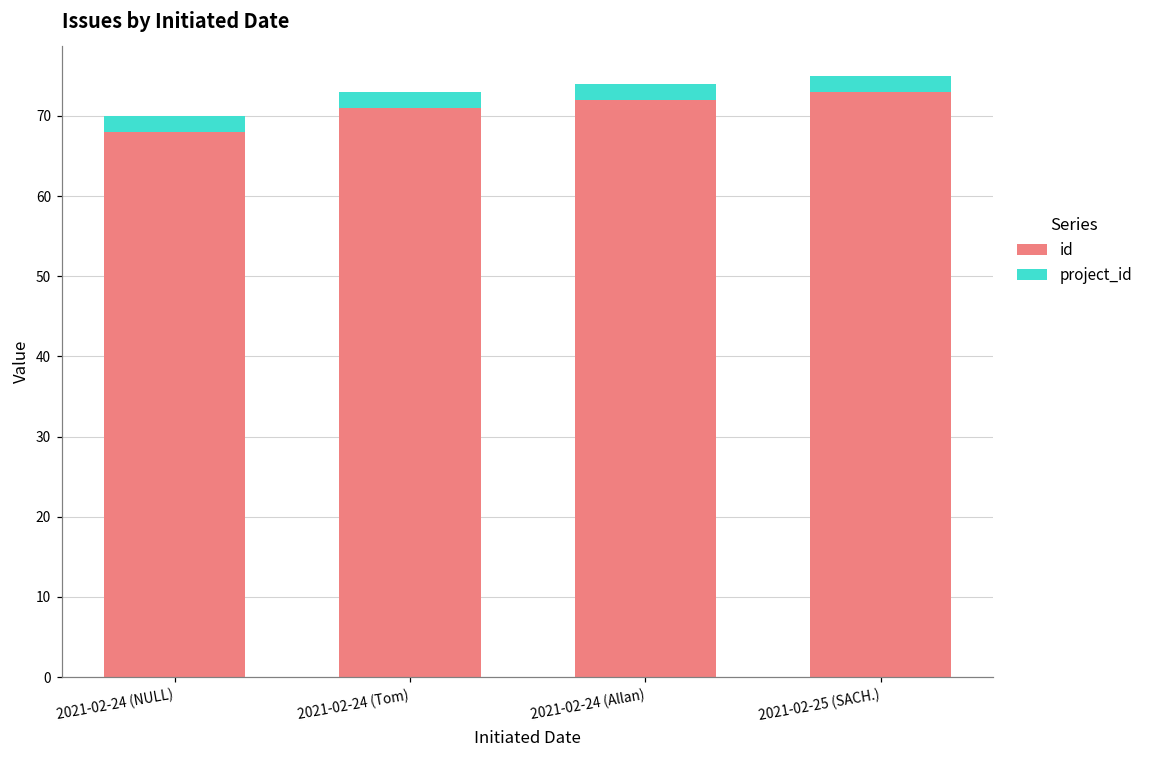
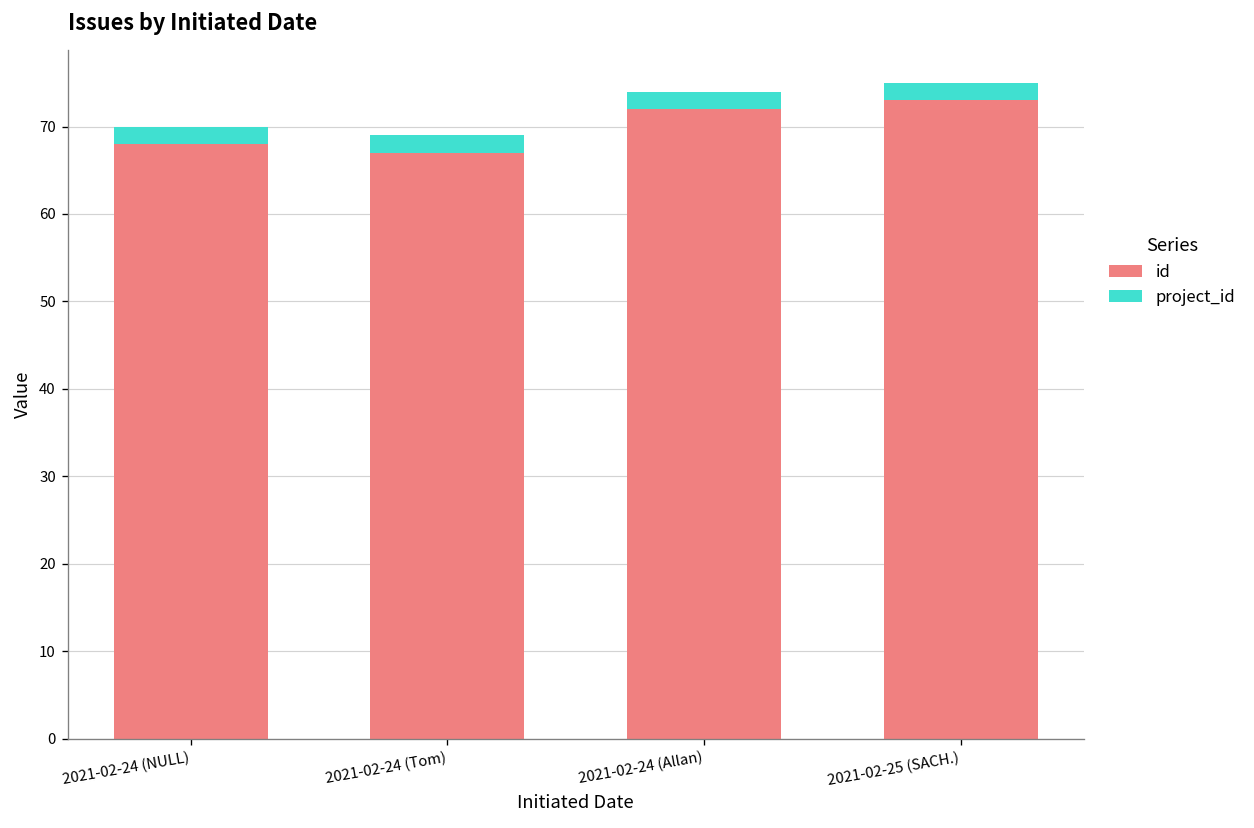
  {
    "id": {
      "2021-02-24 (NULL)": 68,
-     "2021-02-24 (Tom)": 71,
+     "2021-02-24 (Tom)": 67,
      "2021-02-24 (Allan)": 72,
      "2021-02-25 (SACH.)": 73
    },
    "project_id": {
      "2021-02-24 (NULL)": 2,
      "2021-02-24 (Tom)": 2,
      "2021-02-24 (Allan)": 2,
      "2021-02-25 (SACH.)": 2
    }
  }
